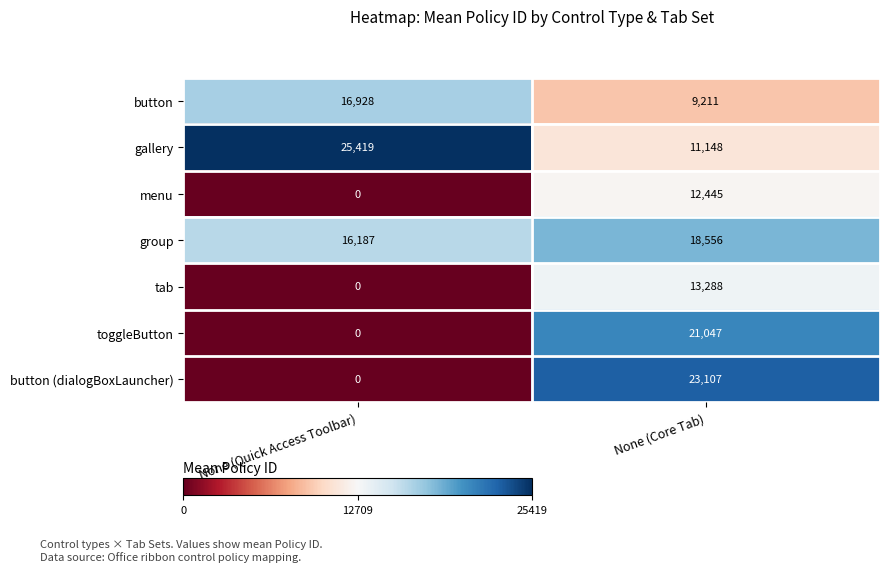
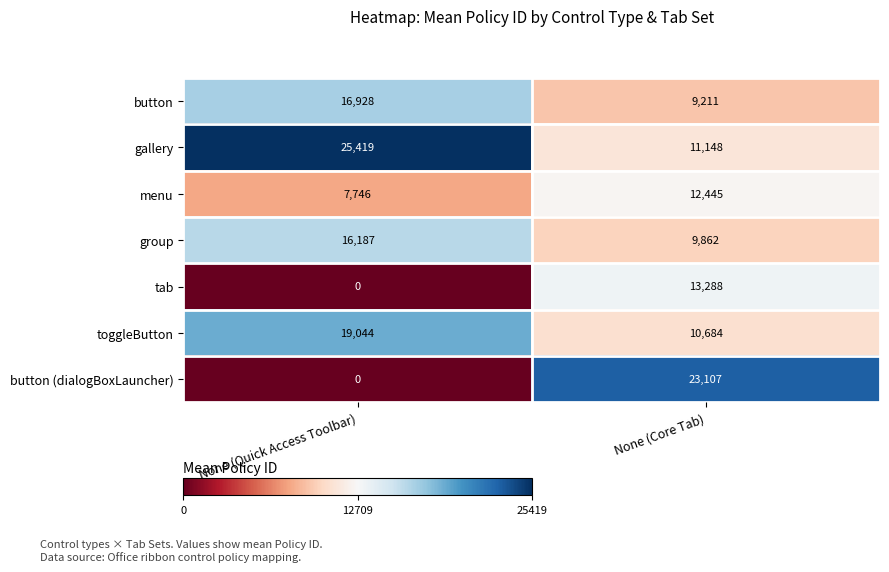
  {
    "button": {
      "None (Quick Access Toolbar)": "16,928",
      "None (Core Tab)": "9,211"
    },
    "gallery": {
      "None (Quick Access Toolbar)": "25,419",
      "None (Core Tab)": "11,148"
    },
    "menu": {
-     "None (Quick Access Toolbar)": "0",
+     "None (Quick Access Toolbar)": "7,746",
      "None (Core Tab)": "12,445"
    },
    "group": {
      "None (Quick Access Toolbar)": "16,187",
-     "None (Core Tab)": "18,556"
+     "None (Core Tab)": "9,862"
    },
    "tab": {
      "None (Quick Access Toolbar)": "0",
      "None (Core Tab)": "13,288"
    },
    "toggleButton": {
-     "None (Quick Access Toolbar)": "0",
-     "None (Core Tab)": "21,047"
+     "None (Quick Access Toolbar)": "19,044",
+     "None (Core Tab)": "10,684"
    },
    "button (dialogBoxLauncher)": {
      "None (Quick Access Toolbar)": "0",
      "None (Core Tab)": "23,107"
    }
  }
